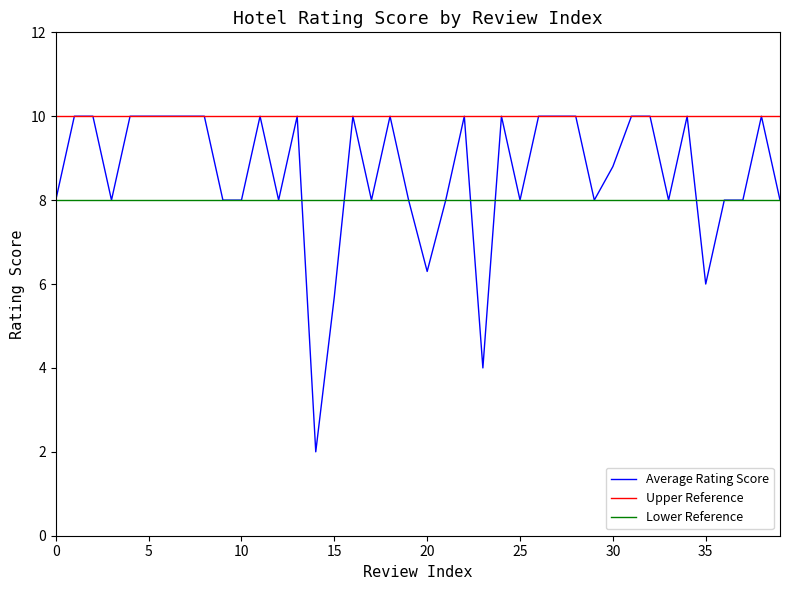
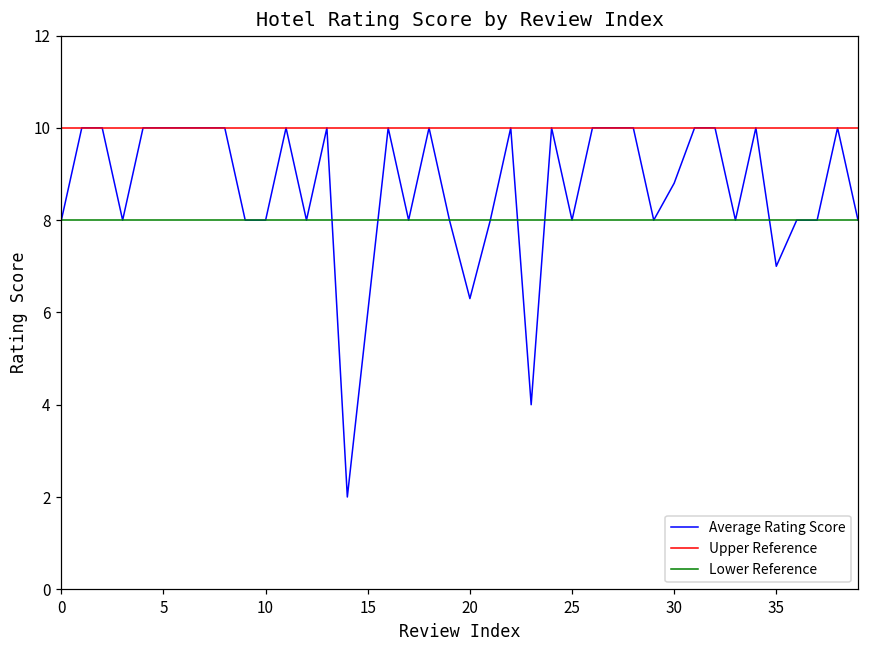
  {
    "Average Rating Score": {
-     "15": 5.7,
+     "15": 6.0,
      "20": 6.3,
      "30": 8.8,
-     "35": 6
+     "35": 7
    },
    "Upper Reference": {
      "0": 10.0,
      "10": 10.0,
      "15": 10.0,
      "20": 10.0,
      "25": 10.0,
      "30": 10.0,
      "35": 10.0
    },
    "Lower Reference": {
      "5": 8.0,
      "15": 8.0,
      "20": 8.0,
      "30": 8.0,
      "35": 8.0
    }
  }
